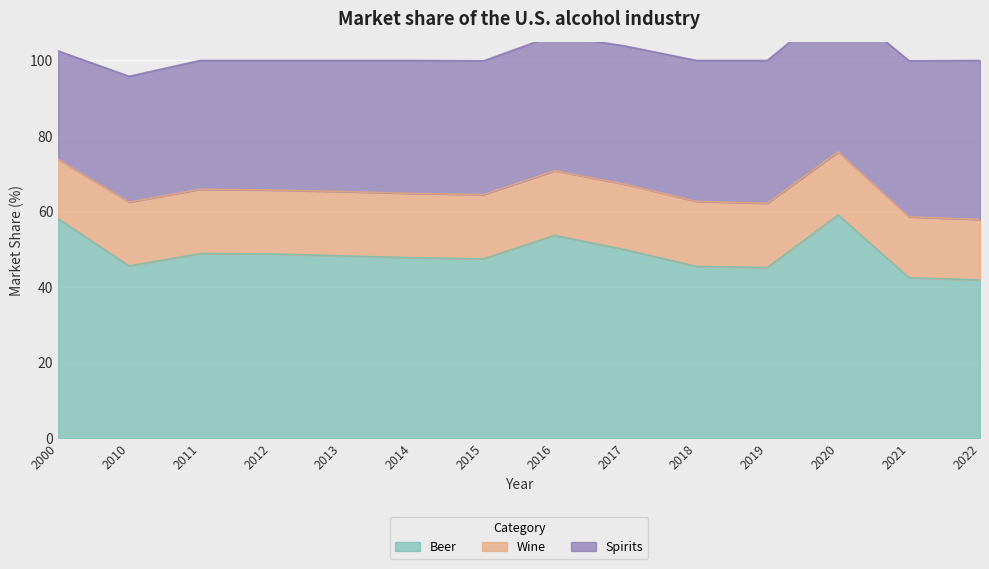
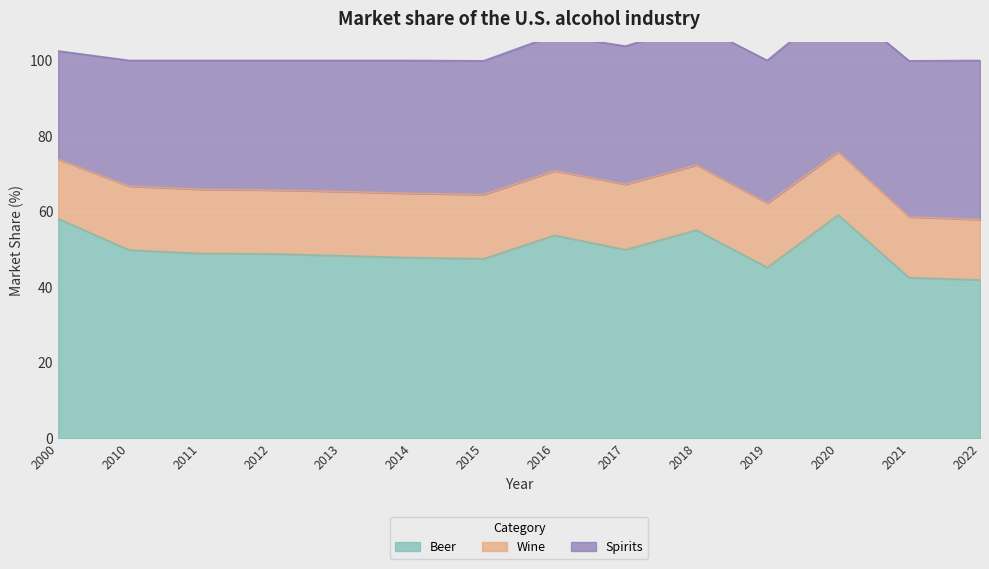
  {
    "Beer": {
      "2000": 58,
-     "2010": 46,
+     "2010": 50,
      "2011": 49,
      "2012": 49,
      "2013": 48,
      "2014": 48,
      "2015": 48,
      "2016": 54,
      "2017": 50,
-     "2018": 46,
+     "2018": 55,
      "2019": 45,
      "2020": 59,
      "2021": 43,
      "2022": 42
    },
    "Wine": {
      "2000": 16,
      "2010": 17,
      "2011": 17,
      "2012": 17,
      "2013": 17,
      "2014": 17,
      "2015": 17,
      "2016": 17,
      "2017": 17,
      "2018": 17,
      "2019": 17,
      "2020": 17,
      "2021": 16,
      "2022": 16
    },
    "Spirits": {
      "2000": 29,
      "2010": 33,
      "2011": 34,
      "2012": 34,
      "2013": 35,
      "2014": 35,
      "2015": 35,
      "2017": 37,
      "2019": 38,
      "2021": 41,
      "2022": 42
    }
  }
